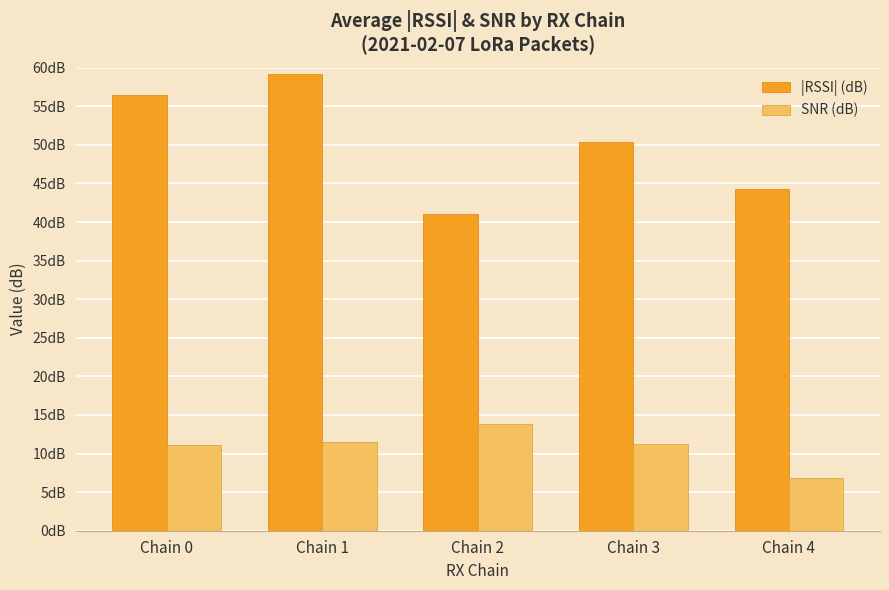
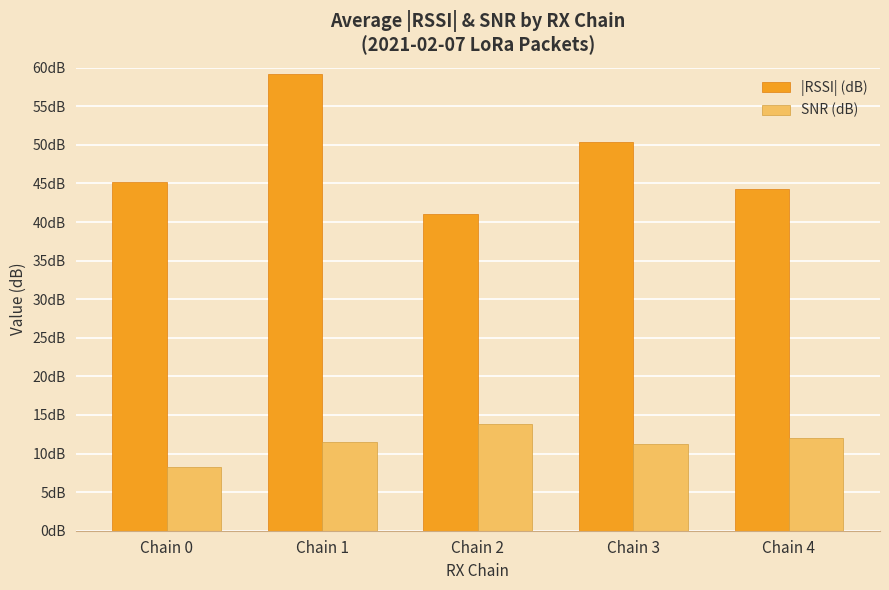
  {
    "|RSSI| (dB)": {
-     "Chain 0": "56dB",
+     "Chain 0": "45dB",
      "Chain 1": "59dB",
      "Chain 2": "41dB",
      "Chain 3": "50dB",
      "Chain 4": "44dB"
    },
    "SNR (dB)": {
-     "Chain 0": "11dB",
+     "Chain 0": "8dB",
      "Chain 1": "12dB",
      "Chain 2": "14dB",
      "Chain 3": "11dB",
-     "Chain 4": "7dB"
+     "Chain 4": "12dB"
    }
  }
